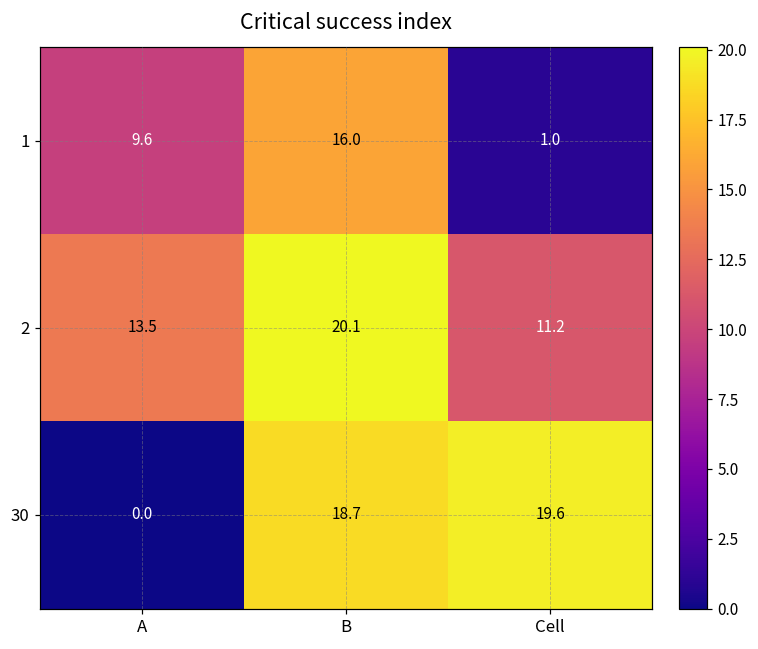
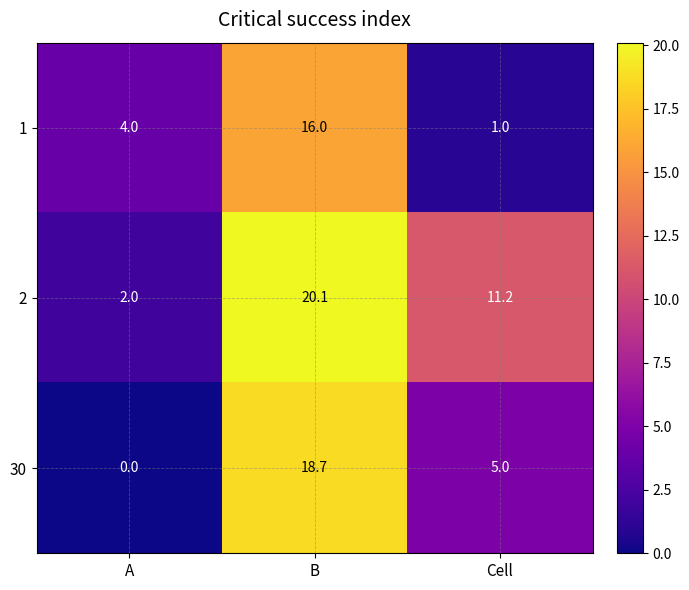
  {
    "1": {
-     "A": 9.6,
+     "A": 4.0,
      "B": 16.0,
      "Cell": 1.0
    },
    "2": {
-     "A": 13.5,
+     "A": 2.0,
      "B": 20.1,
      "Cell": 11.2
    },
    "30": {
      "A": 0.0,
      "B": 18.7,
-     "Cell": 19.6
+     "Cell": 5.0
    }
  }
